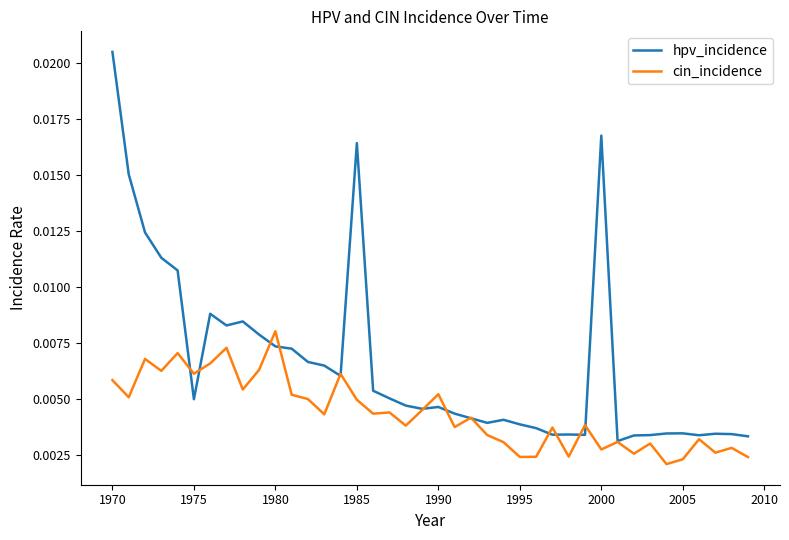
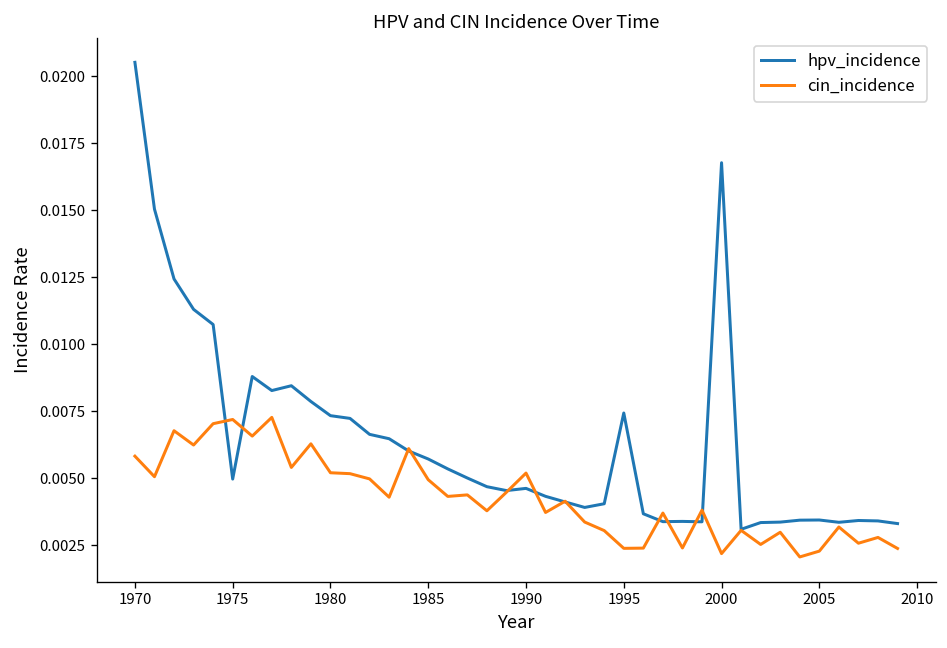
  {
    "hpv_incidence": {
      "1970": 0.0205,
      "1975": 0.0050,
      "1980": 0.0073,
-     "1985": 0.0164,
+     "1985": 0.0057,
      "1990": 0.0046,
-     "1995": 0.0039,
+     "1995": 0.0074,
      "2000": 0.0168,
      "2005": 0.0035
    },
    "cin_incidence": {
      "1970": 0.0058,
-     "1975": 0.0061,
-     "1980": 0.0080,
+     "1975": 0.0072,
+     "1980": 0.0052,
      "1985": 0.0050,
      "1990": 0.0052,
      "1995": 0.0024,
-     "2000": 0.0027,
+     "2000": 0.0022,
      "2005": 0.0023
    }
  }
